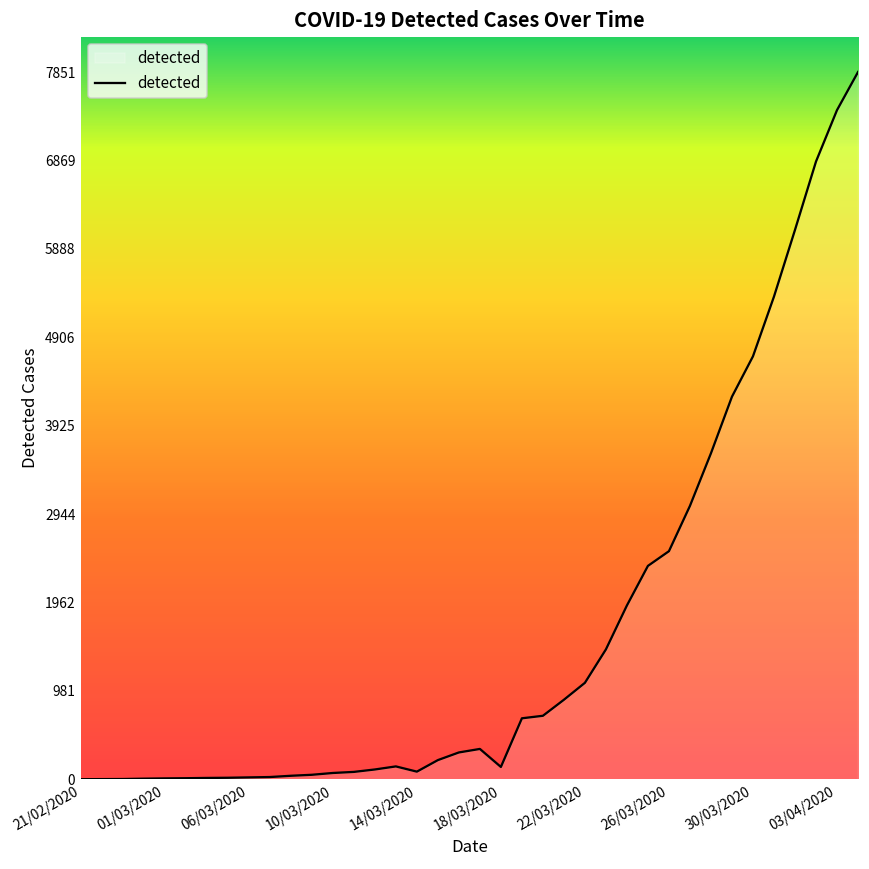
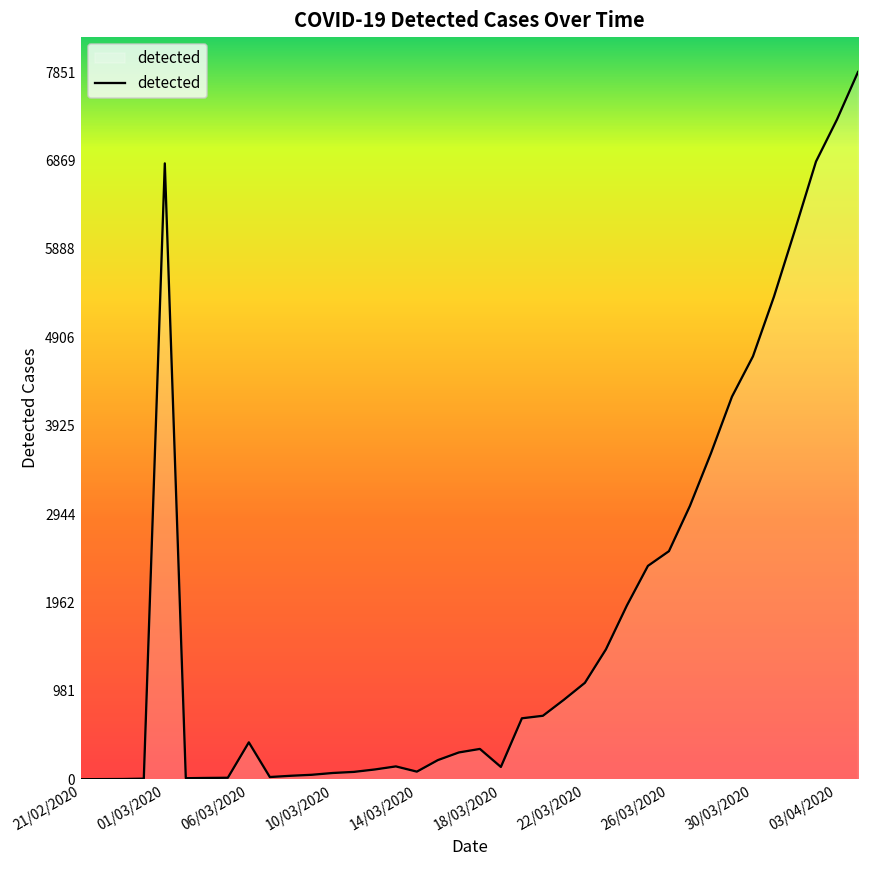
  {
    "21/02/2020": 0,
-   "01/03/2020": 0,
-   "06/03/2020": 0,
+   "01/03/2020": 6800,
+   "06/03/2020": 400,
    "10/03/2020": 100,
    "14/03/2020": 100,
    "18/03/2020": 100,
    "22/03/2020": 1100,
    "26/03/2020": 2500,
    "30/03/2020": 4700,
-   "03/04/2020": 7400
+   "03/04/2020": 7300
  }
